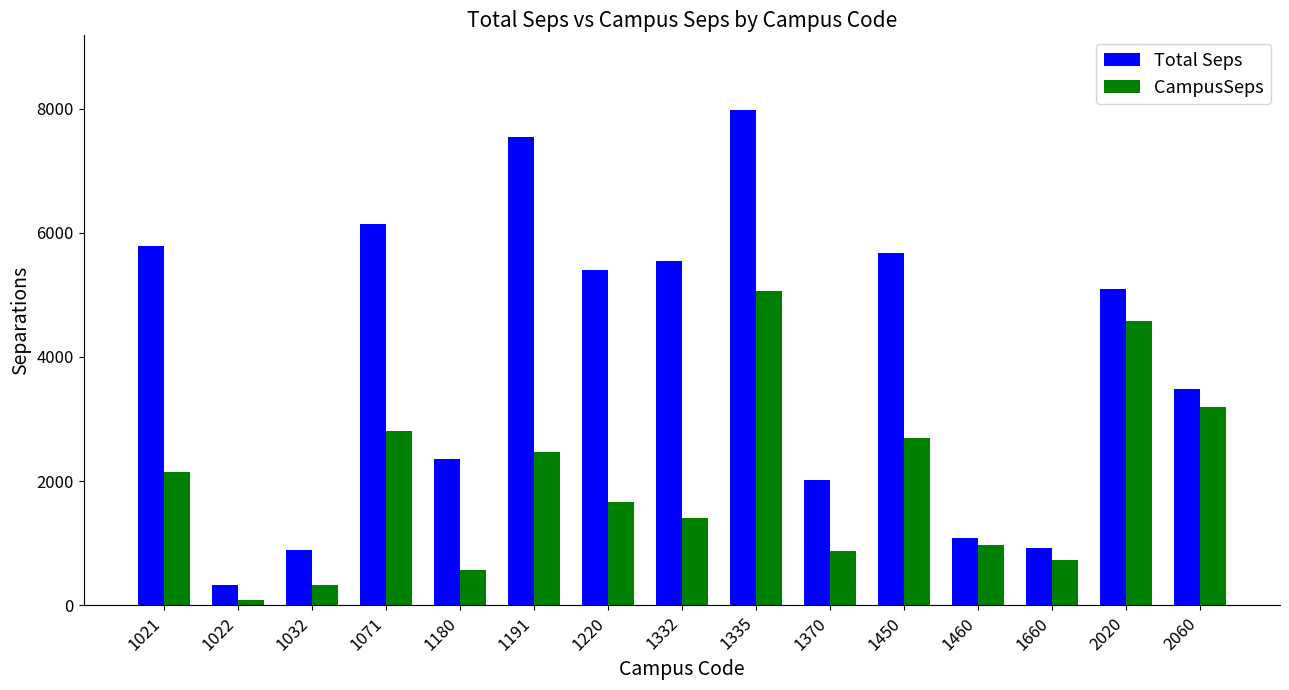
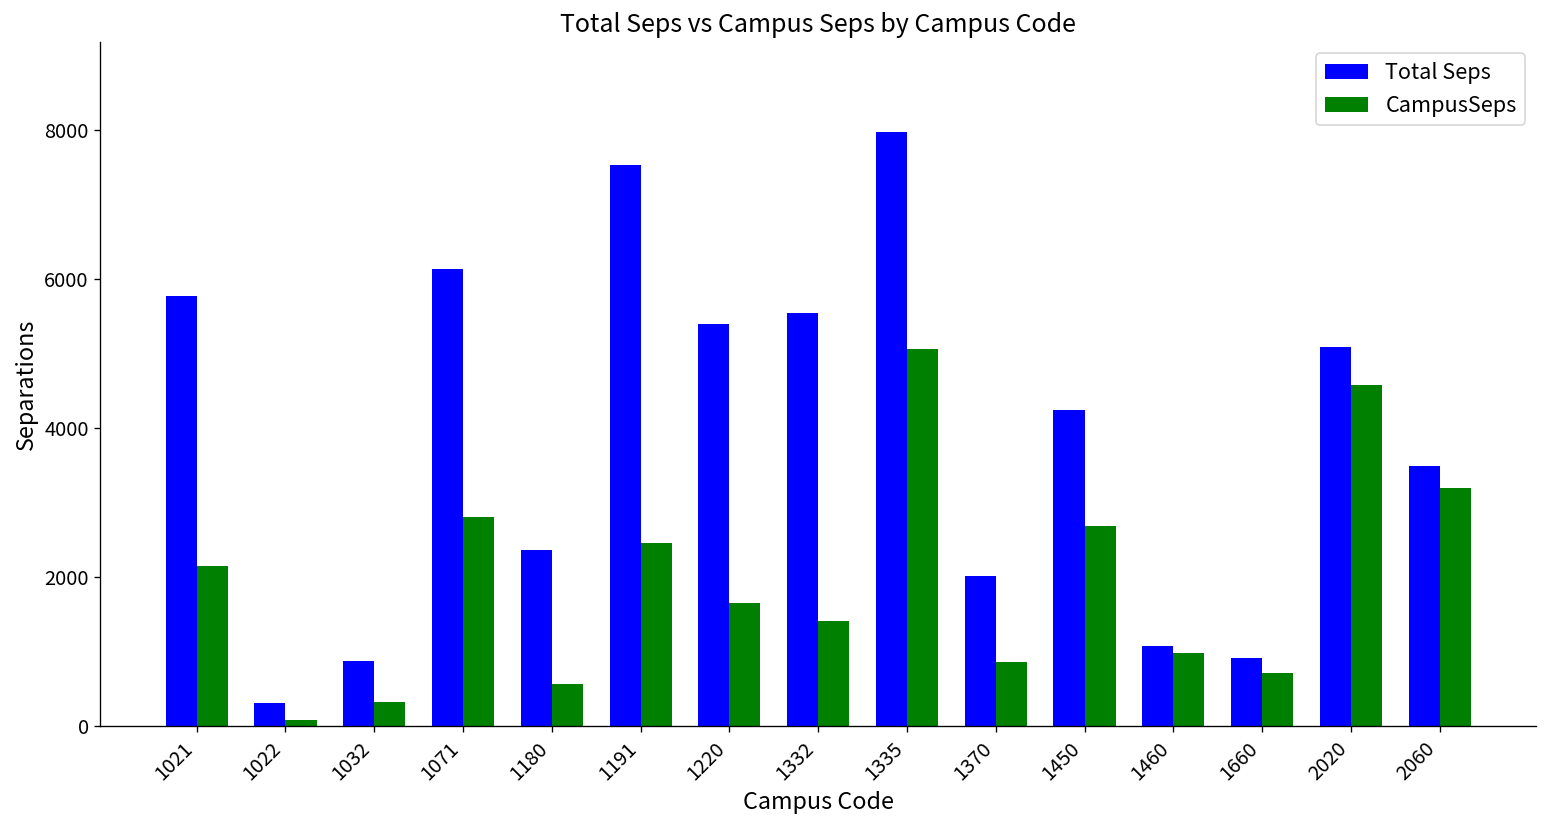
  {
    "Total Seps": {
      "1021": 5800,
      "1022": 300,
      "1032": 900,
      "1071": 6100,
      "1180": 2400,
      "1191": 7500,
      "1220": 5400,
      "1332": 5500,
      "1335": 8000,
      "1370": 2000,
-     "1450": 5700,
+     "1450": 4300,
      "1460": 1100,
      "1660": 900,
      "2020": 5100,
      "2060": 3500
    },
    "CampusSeps": {
      "1021": 2100,
      "1022": 100,
      "1032": 300,
      "1071": 2800,
      "1180": 600,
      "1191": 2500,
      "1220": 1700,
      "1332": 1400,
      "1335": 5100,
      "1370": 900,
      "1450": 2700,
      "1460": 1000,
      "1660": 700,
      "2020": 4600,
      "2060": 3200
    }
  }
